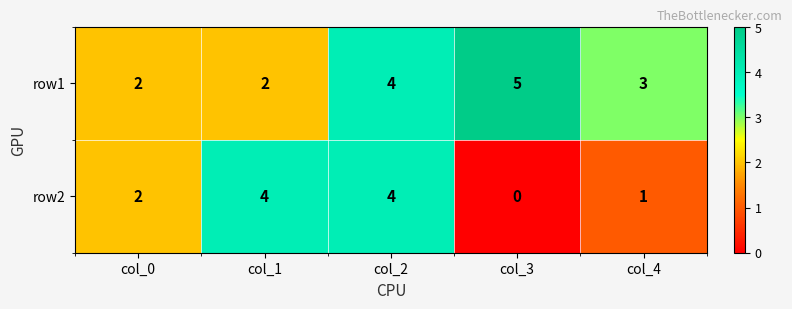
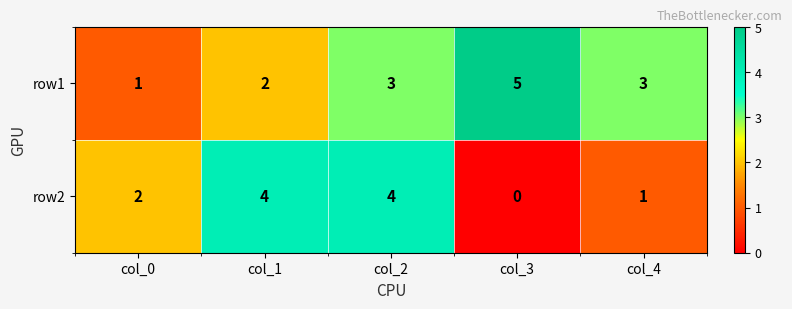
  {
    "row1": {
-     "col_0": 2,
+     "col_0": 1,
      "col_1": 2,
-     "col_2": 4,
+     "col_2": 3,
      "col_3": 5,
      "col_4": 3
    },
    "row2": {
      "col_0": 2,
      "col_1": 4,
      "col_2": 4,
      "col_3": 0,
      "col_4": 1
    }
  }
